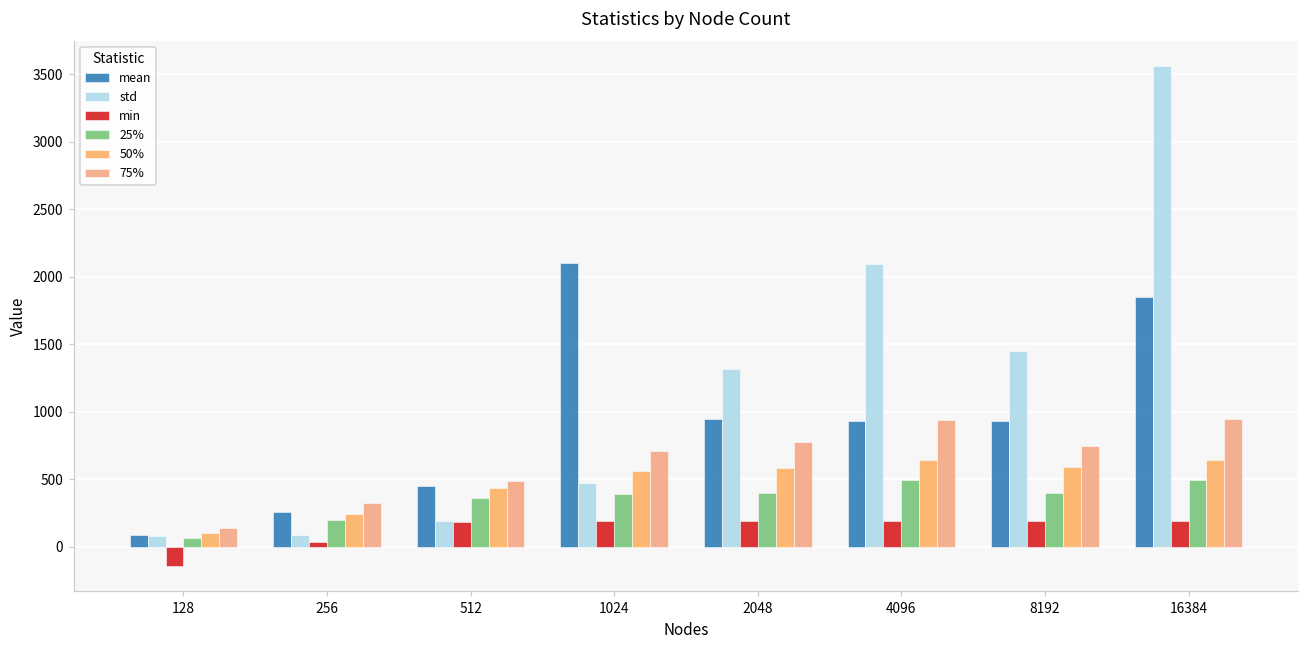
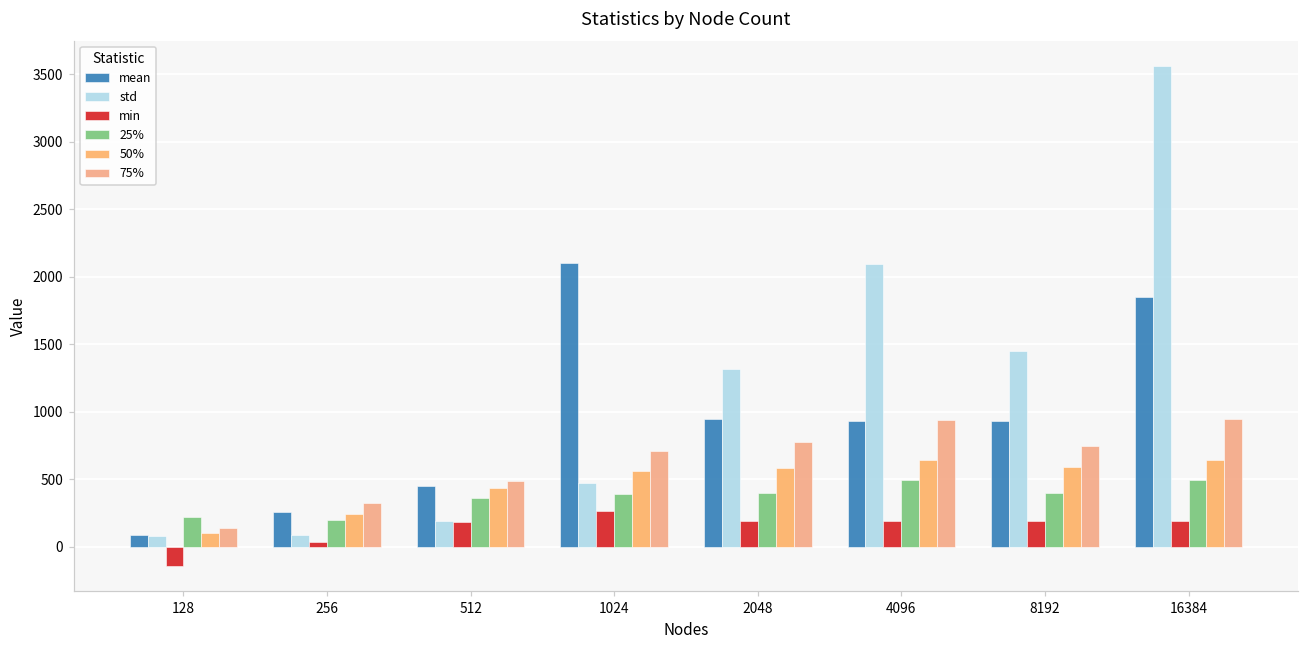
  {
    "mean": {
      "128": 90,
      "256": 260,
      "512": 450,
      "1024": 2100,
      "2048": 950,
      "4096": 930,
      "8192": 930,
      "16384": 1850
    },
    "std": {
      "128": 80,
      "256": 90,
      "512": 190,
      "1024": 480,
      "2048": 1320,
      "4096": 2100,
      "8192": 1450,
      "16384": 3560
    },
    "min": {
      "128": -150,
      "256": 40,
      "512": 180,
-     "1024": 190,
+     "1024": 270,
      "2048": 190,
      "4096": 190,
      "8192": 190,
      "16384": 190
    },
    "25%": {
-     "128": 60,
+     "128": 220,
      "256": 200,
      "512": 360,
      "1024": 390,
      "2048": 400,
      "4096": 490,
      "8192": 400,
      "16384": 490
    }
  }
